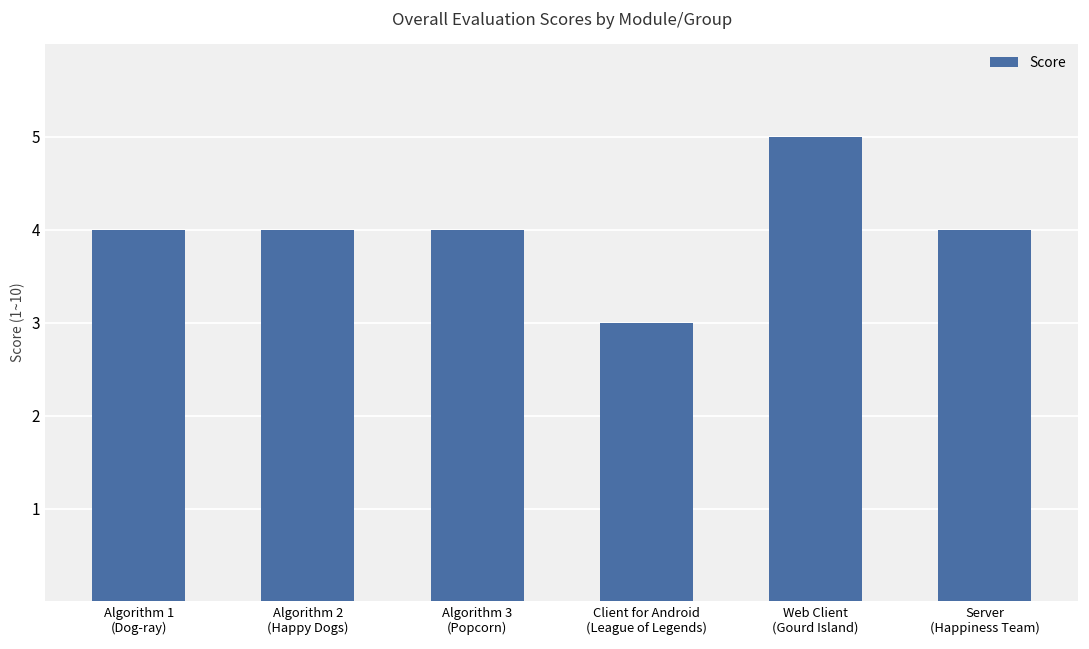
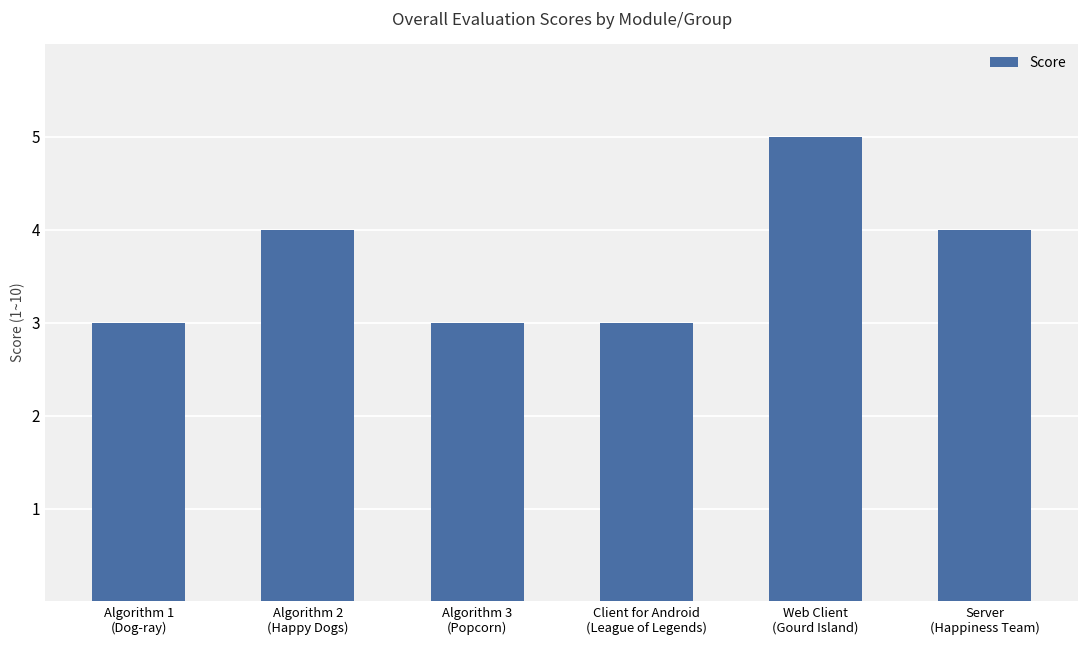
  {
-   "Algorithm 1 (Dog-ray)": 4,
+   "Algorithm 1 (Dog-ray)": 3,
    "Algorithm 2 (Happy Dogs)": 4,
-   "Algorithm 3 (Popcorn)": 4,
+   "Algorithm 3 (Popcorn)": 3,
    "Client for Android (League of Legends)": 3,
    "Web Client (Gourd Island)": 5,
    "Server (Happiness Team)": 4
  }
